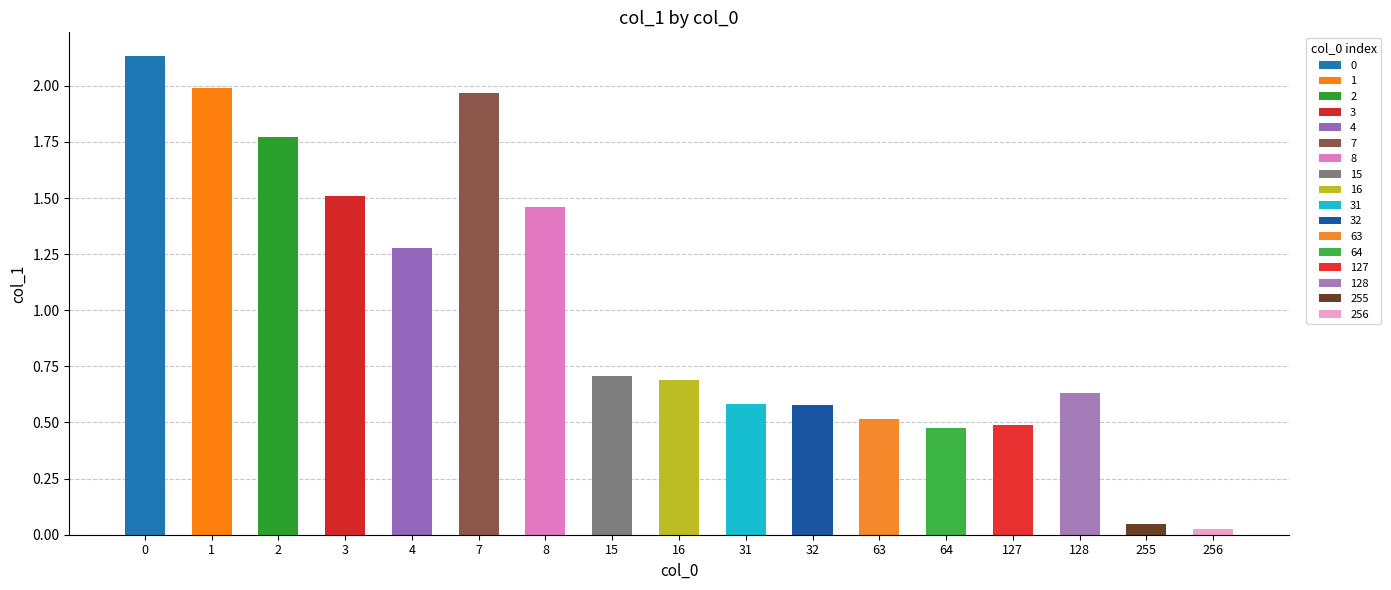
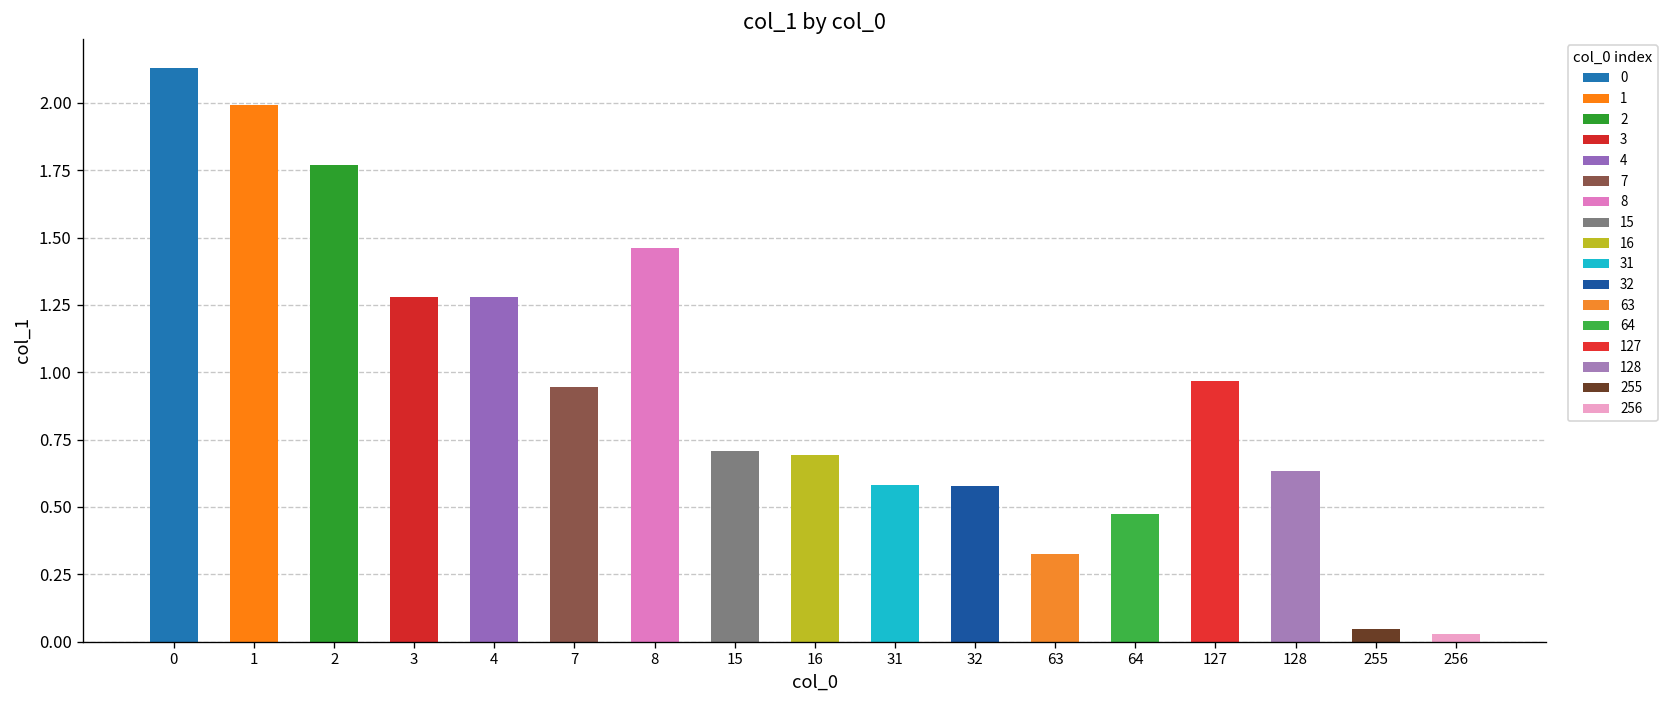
  {
    "0": 2.13,
    "1": 1.99,
    "2": 1.77,
-   "3": 1.51,
+   "3": 1.28,
    "4": 1.28,
-   "7": 1.97,
+   "7": 0.95,
    "8": 1.46,
    "15": 0.71,
    "16": 0.69,
    "31": 0.58,
    "32": 0.58,
-   "63": 0.52,
+   "63": 0.32,
    "64": 0.47,
-   "127": 0.49,
+   "127": 0.97,
    "128": 0.63,
    "255": 0.05,
    "256": 0.03
  }
